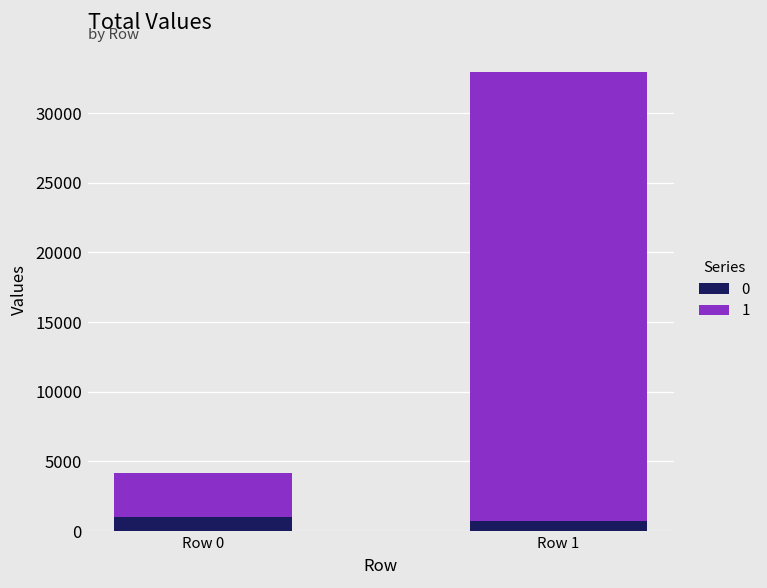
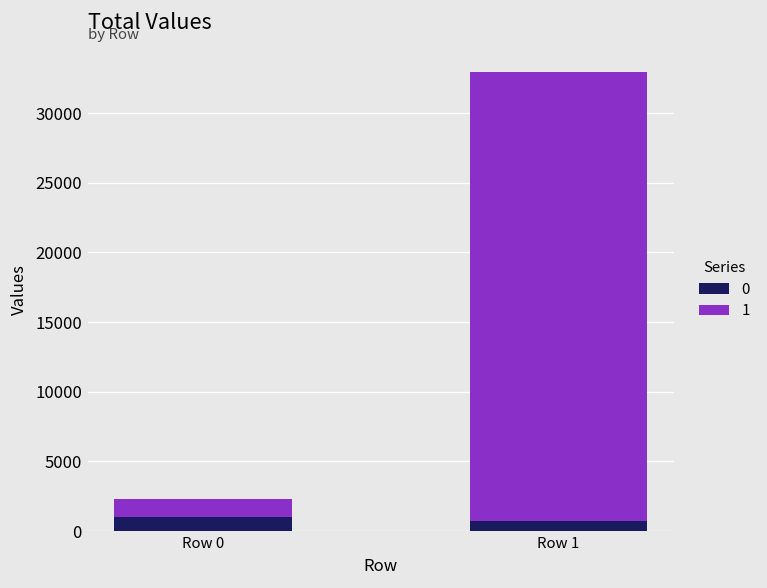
  {
    "0": {
      "Row 0": 1000,
      "Row 1": 700
    },
    "1": {
-     "Row 0": 3200,
+     "Row 0": 1300,
      "Row 1": 32300
    }
  }
